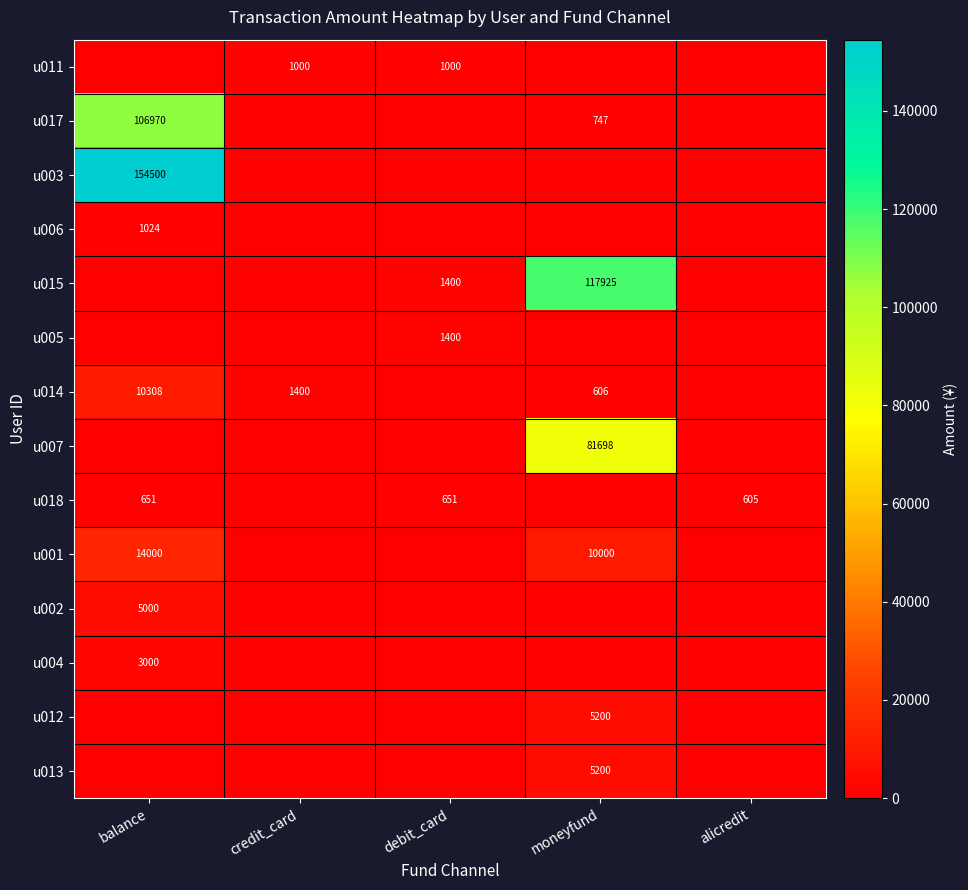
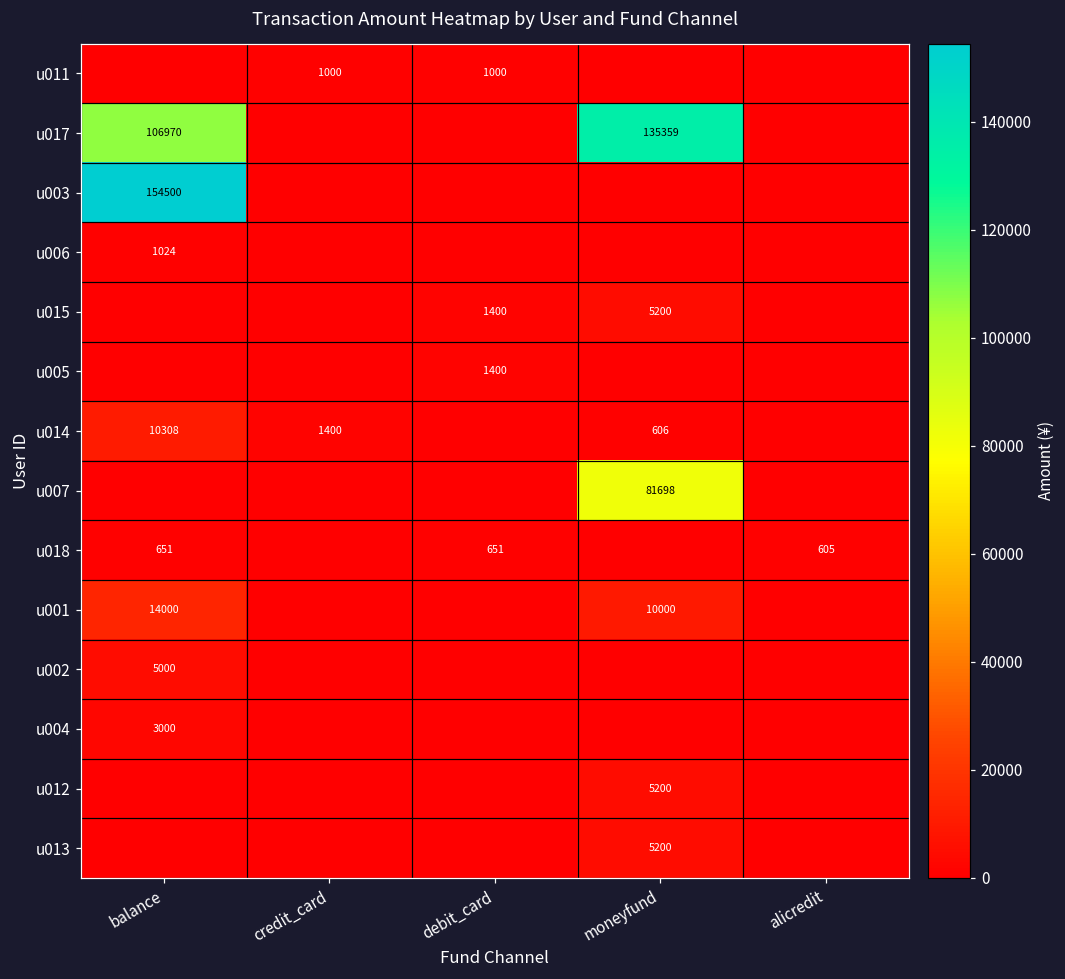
  {
    "u011": {
      "credit_card": 1000,
      "debit_card": 1000
    },
    "u017": {
      "balance": 106970,
-     "moneyfund": 747
+     "moneyfund": 135359
    },
    "u003": {
      "balance": 154500
    },
    "u006": {
      "balance": 1024
    },
    "u015": {
      "debit_card": 1400,
-     "moneyfund": 117925
+     "moneyfund": 5200
    },
    "u005": {
      "debit_card": 1400
    },
    "u014": {
      "balance": 10308,
      "credit_card": 1400,
      "moneyfund": 606
    },
    "u007": {
      "moneyfund": 81698
    },
    "u018": {
      "balance": 651,
      "debit_card": 651,
      "alicredit": 605
    },
    "u001": {
      "balance": 14000,
      "moneyfund": 10000
    },
    "u002": {
      "balance": 5000
    },
    "u004": {
      "balance": 3000
    },
    "u012": {
      "moneyfund": 5200
    },
    "u013": {
      "moneyfund": 5200
    }
  }
